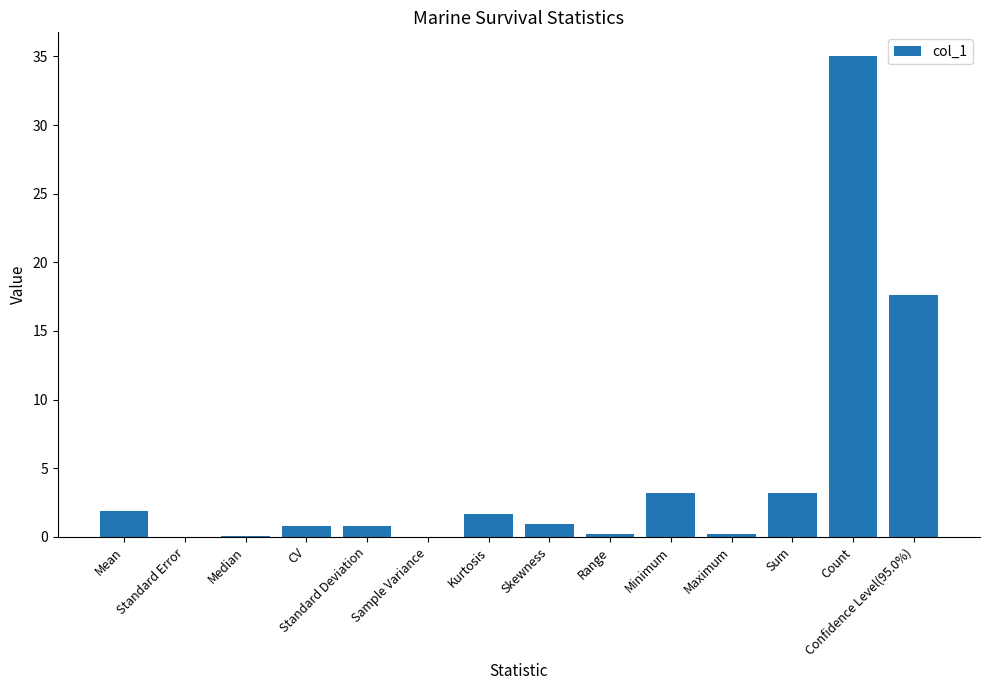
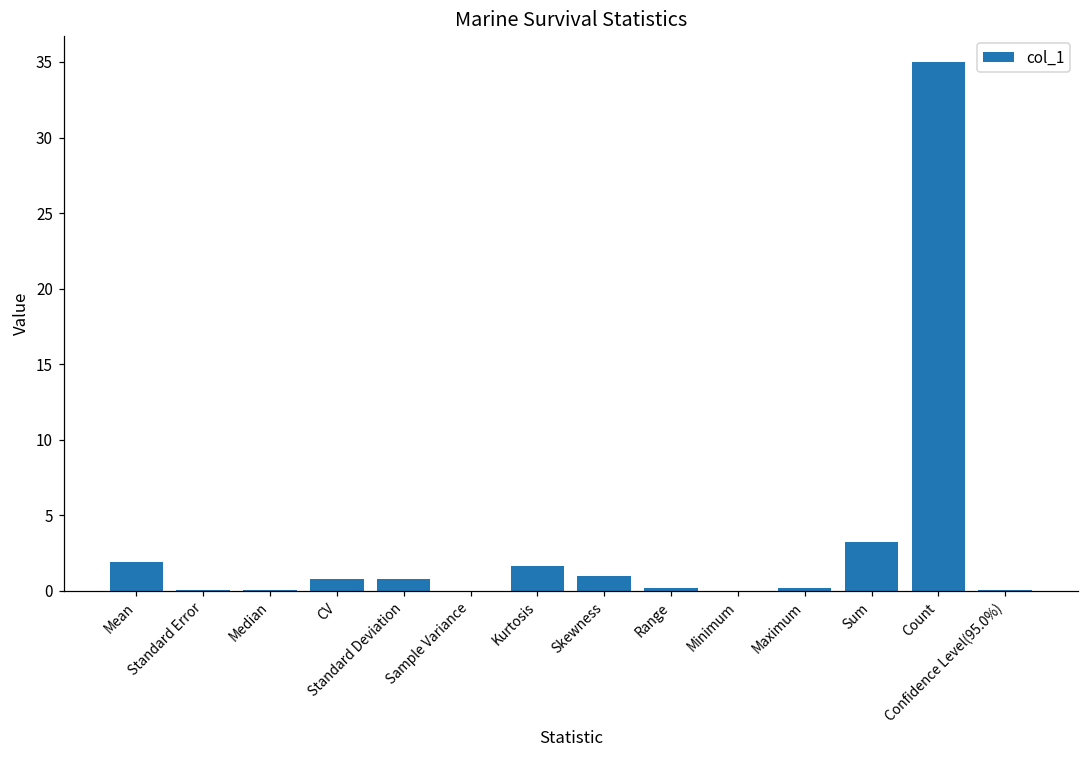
  {
    "Mean": 1.9,
    "CV": 0.8,
    "Standard Deviation": 0.8,
    "Kurtosis": 1.7,
    "Skewness": 1.0,
-   "Minimum": 3.2,
+   "Minimum": 0.0,
    "Maximum": 0.2,
    "Sum": 3.2,
    "Count": 35.0,
-   "Confidence Level(95.0%)": 17.6
+   "Confidence Level(95.0%)": 0.0
  }
